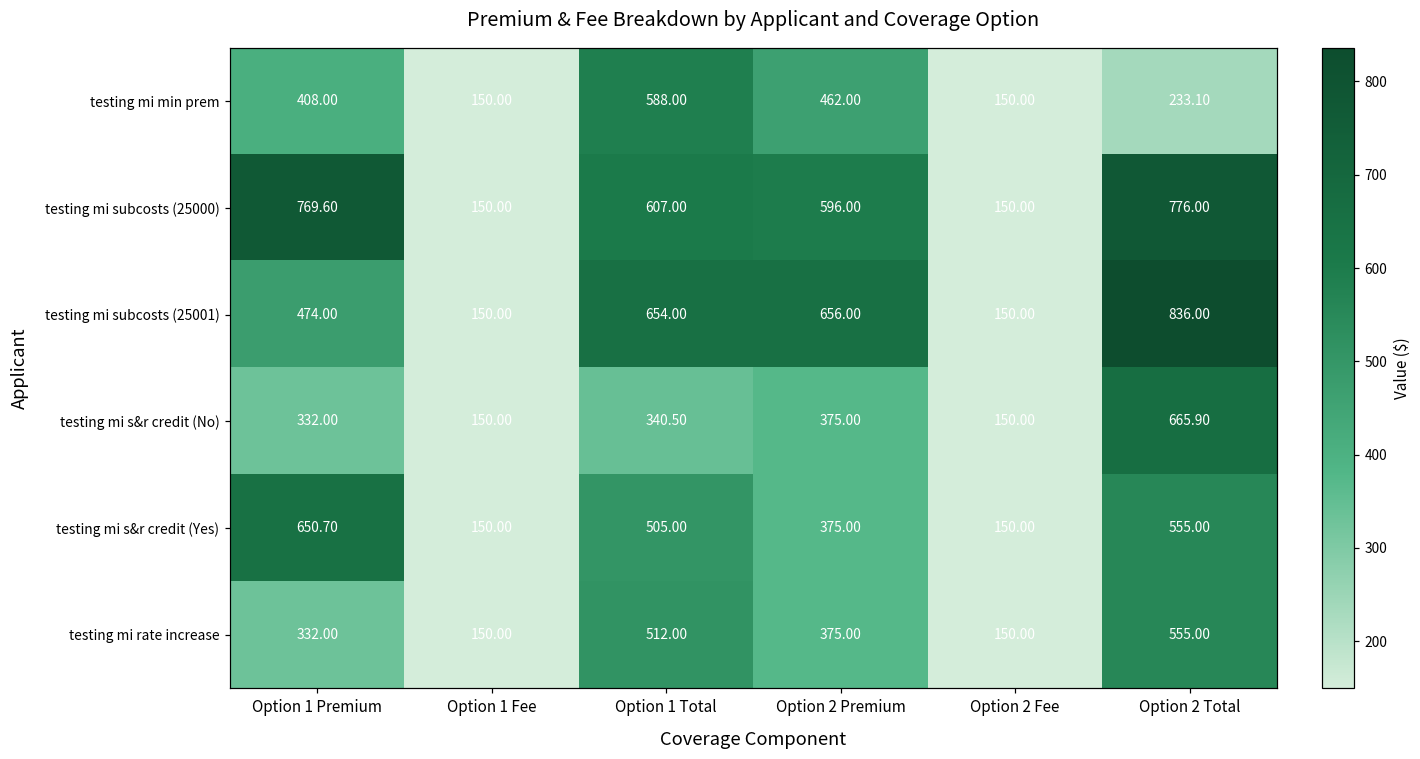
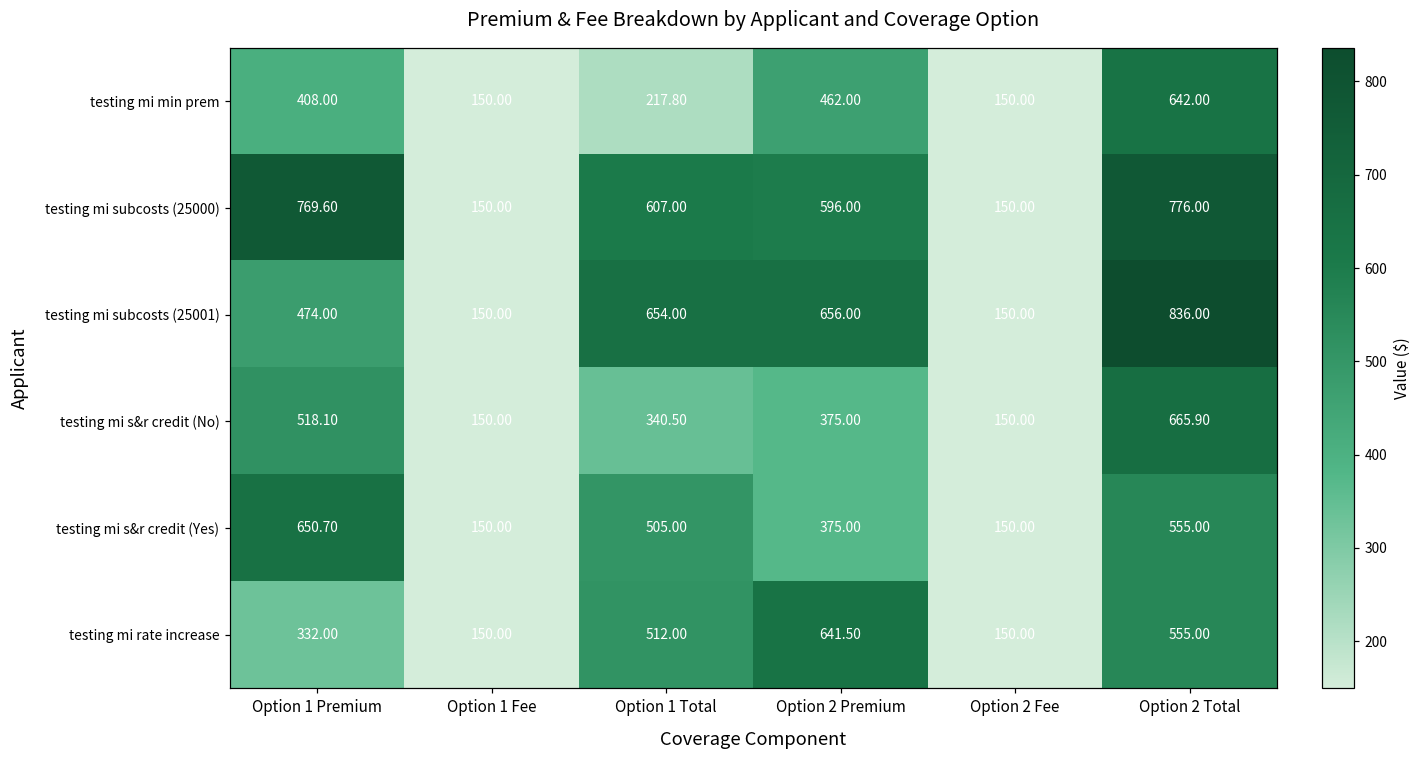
  {
    "testing mi min prem": {
      "Option 1 Premium": 408.00,
-     "Option 1 Total": 588.00,
+     "Option 1 Total": 217.80,
      "Option 2 Premium": 462.00,
-     "Option 2 Total": 233.10
+     "Option 2 Total": 642.00
    },
    "testing mi subcosts (25000)": {
      "Option 1 Premium": 769.60,
      "Option 1 Total": 607.00,
      "Option 2 Premium": 596.00,
      "Option 2 Total": 776.00
    },
    "testing mi subcosts (25001)": {
      "Option 1 Premium": 474.00,
      "Option 1 Total": 654.00,
      "Option 2 Premium": 656.00,
      "Option 2 Total": 836.00
    },
    "testing mi s&r credit (No)": {
-     "Option 1 Premium": 332.00,
+     "Option 1 Premium": 518.10,
      "Option 1 Total": 340.50,
      "Option 2 Premium": 375.00,
      "Option 2 Total": 665.90
    },
    "testing mi s&r credit (Yes)": {
      "Option 1 Premium": 650.70,
      "Option 1 Total": 505.00,
      "Option 2 Premium": 375.00,
      "Option 2 Total": 555.00
    },
    "testing mi rate increase": {
      "Option 1 Premium": 332.00,
      "Option 1 Total": 512.00,
-     "Option 2 Premium": 375.00,
+     "Option 2 Premium": 641.50,
      "Option 2 Total": 555.00
    }
  }
